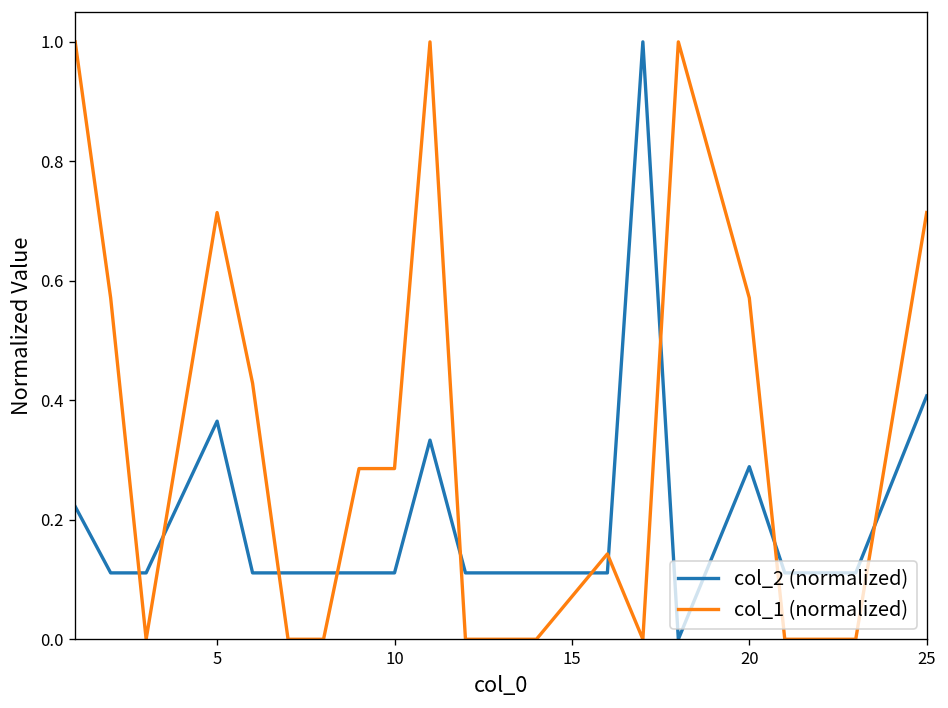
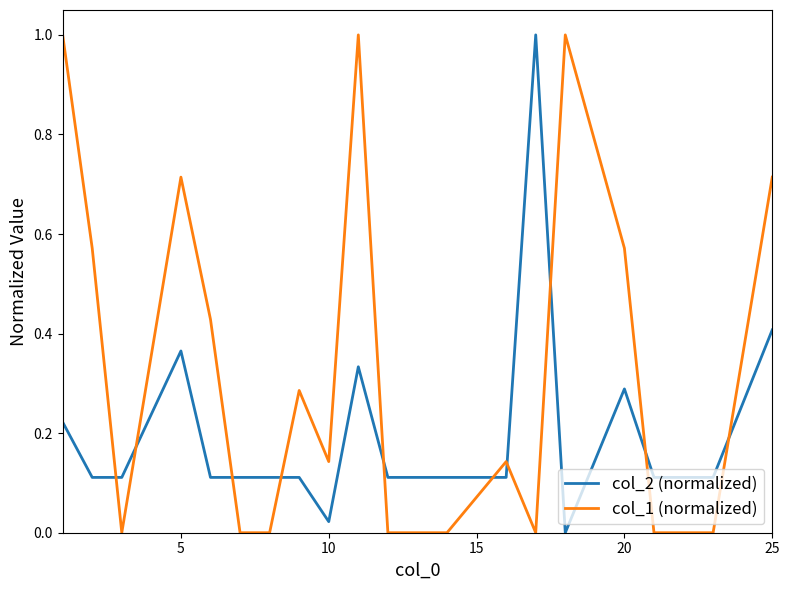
  {
    "col_2 (normalized)": {
      "5": 0.37,
-     "10": 0.11,
+     "10": 0.02,
      "20": 0.29,
      "25": 0.41
    },
    "col_1 (normalized)": {
      "5": 0.71,
-     "10": 0.29,
+     "10": 0.14,
      "20": 0.57,
      "25": 0.71
    }
  }
